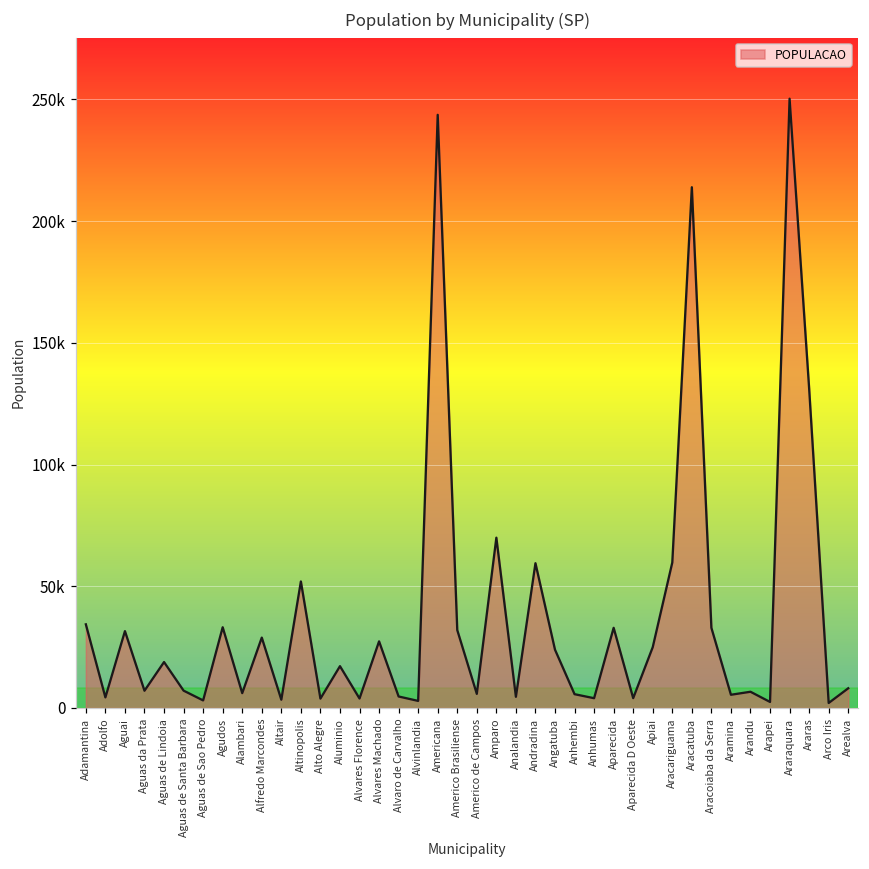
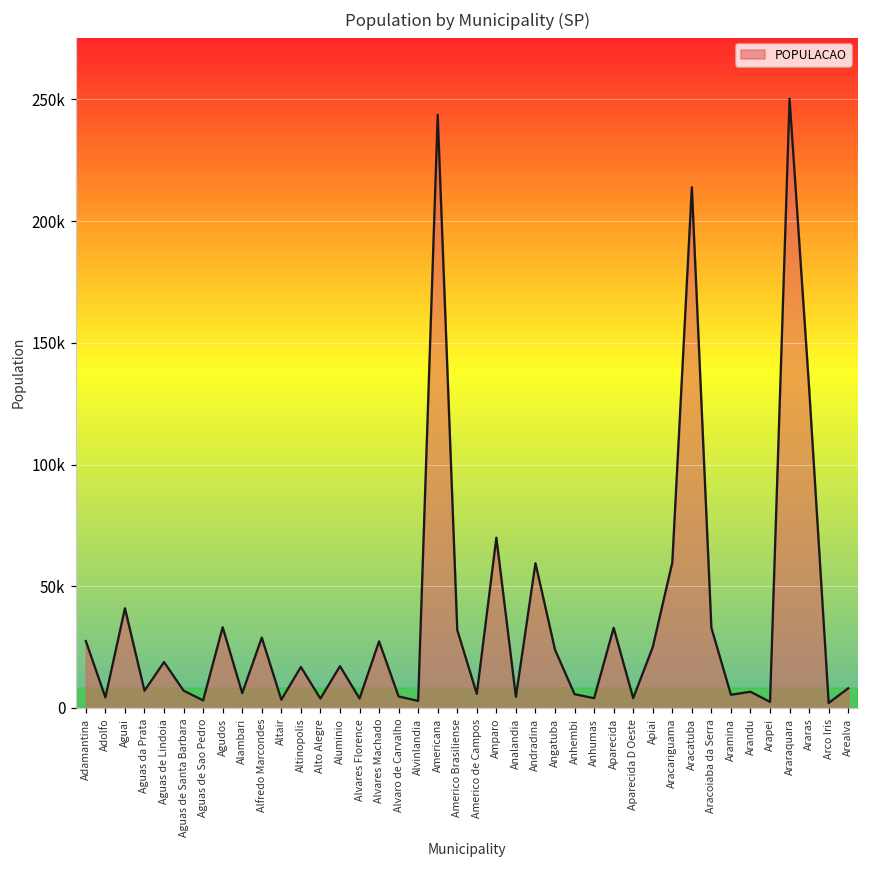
  {
-   "Adamantina": 34000,
-   "Aguai": 32000,
+   "Adamantina": 27000,
+   "Aguai": 41000,
    "Aguas de Lindoia": 19000,
    "Agudos": 33000,
    "Alfredo Marcondes": 29000,
-   "Altinopolis": 52000,
+   "Altinopolis": 17000,
    "Aluminio": 17000,
    "Alvares Machado": 27000,
    "Americana": 244000,
    "Americo Brasiliense": 32000,
    "Amparo": 70000,
    "Andradina": 59000,
    "Angatuba": 24000,
    "Aparecida": 33000,
    "Apiai": 25000,
    "Aracariguama": 60000,
    "Aracatuba": 214000,
    "Aracoiaba da Serra": 33000,
    "Araraquara": 250000,
    "Araras": 131000
  }
